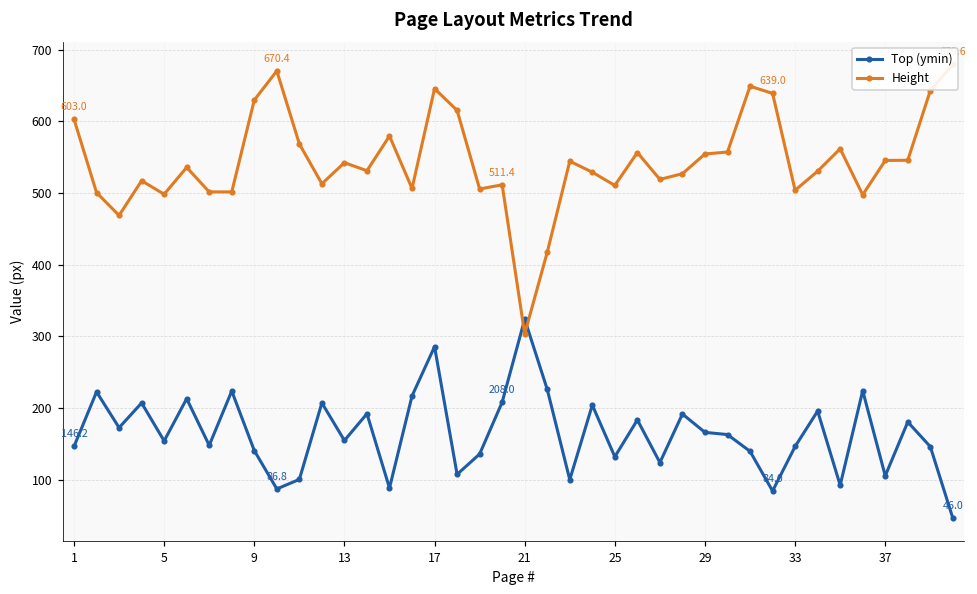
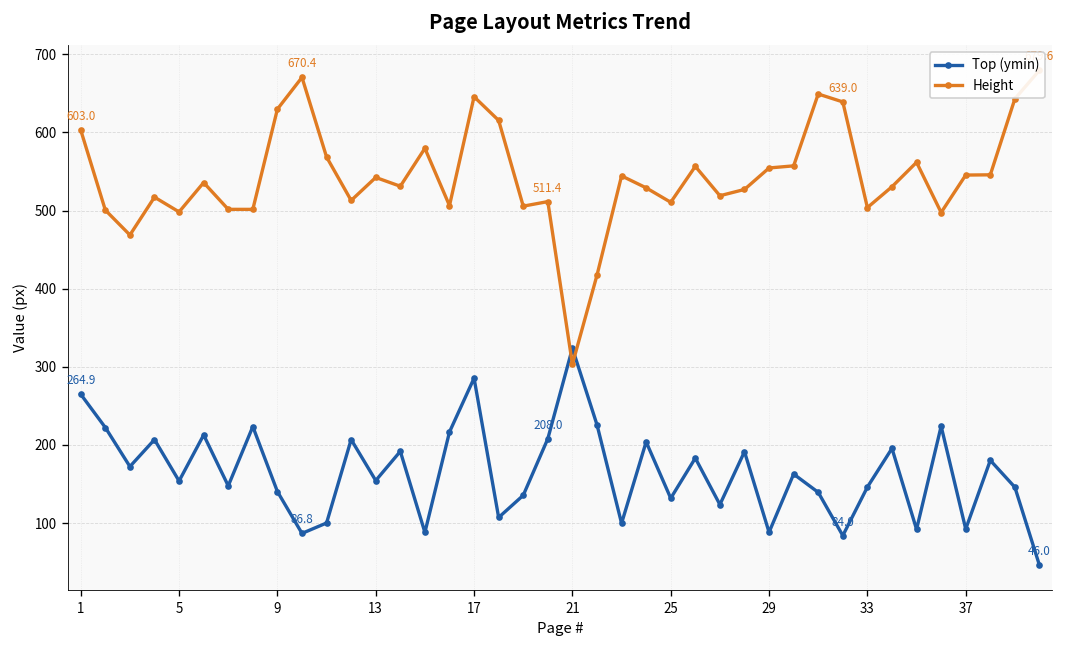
  {
    "Top (ymin)": {
-     "1": 146.2,
-     "29": 170,
-     "37": 110
+     "1": 264.9,
+     "29": 90,
+     "37": 90
    },
    "Height": {
      "1": 603.0
    }
  }
